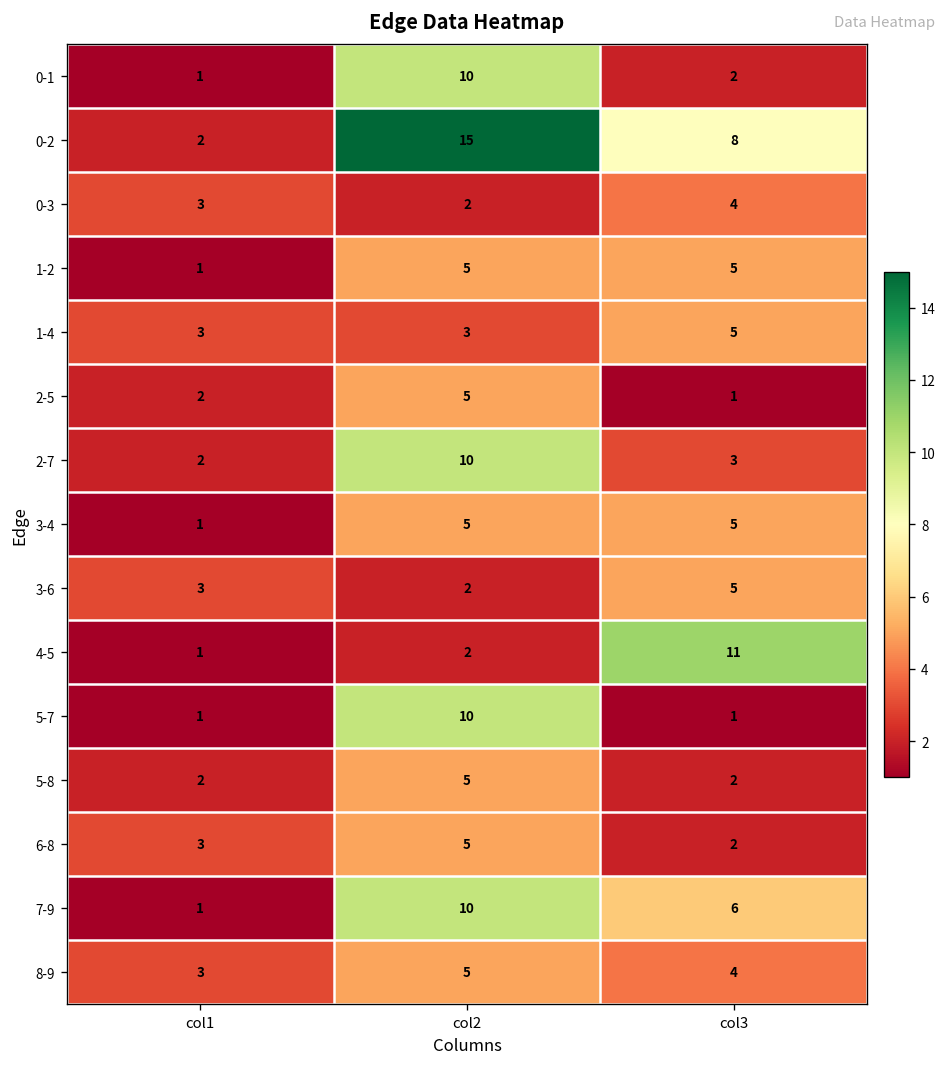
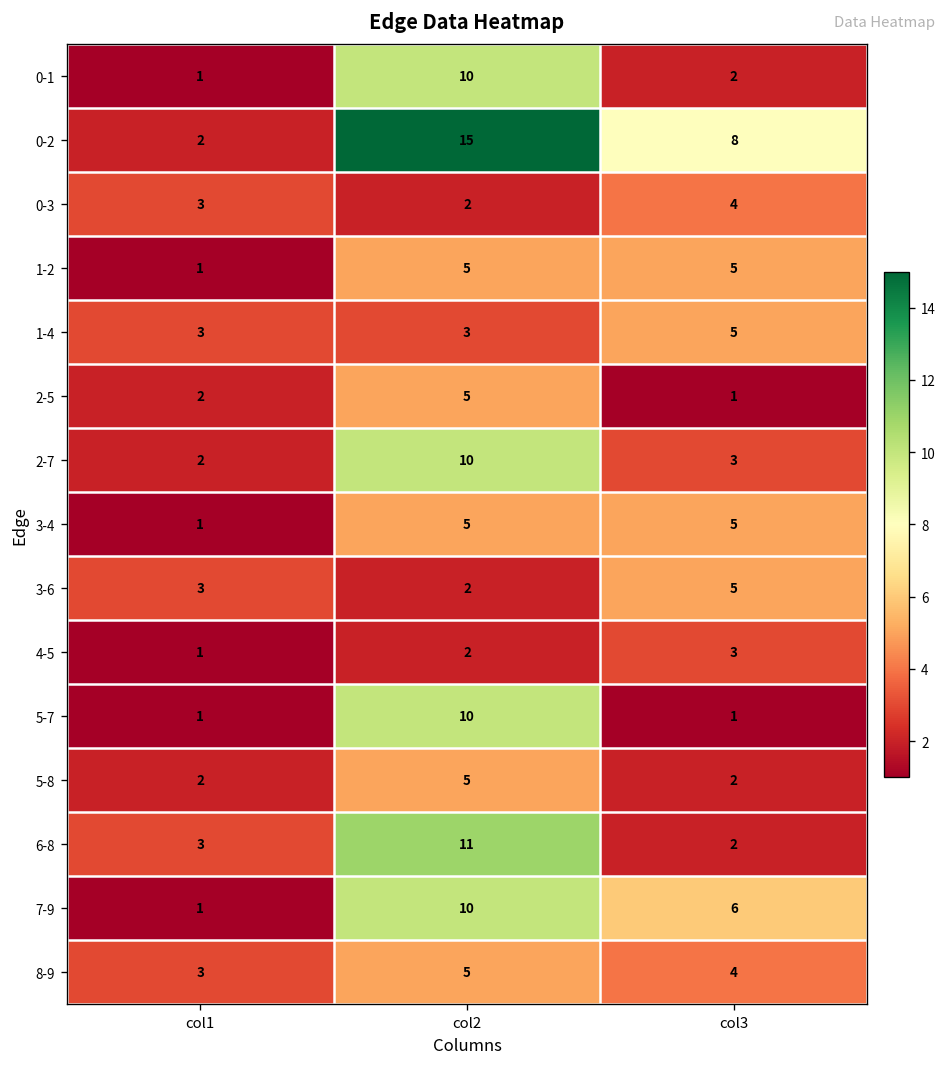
  {
    "0-1": {
      "col1": 1,
      "col2": 10,
      "col3": 2
    },
    "0-2": {
      "col1": 2,
      "col2": 15,
      "col3": 8
    },
    "0-3": {
      "col1": 3,
      "col2": 2,
      "col3": 4
    },
    "1-2": {
      "col1": 1,
      "col2": 5,
      "col3": 5
    },
    "1-4": {
      "col1": 3,
      "col2": 3,
      "col3": 5
    },
    "2-5": {
      "col1": 2,
      "col2": 5,
      "col3": 1
    },
    "2-7": {
      "col1": 2,
      "col2": 10,
      "col3": 3
    },
    "3-4": {
      "col1": 1,
      "col2": 5,
      "col3": 5
    },
    "3-6": {
      "col1": 3,
      "col2": 2,
      "col3": 5
    },
    "4-5": {
      "col1": 1,
      "col2": 2,
-     "col3": 11
+     "col3": 3
    },
    "5-7": {
      "col1": 1,
      "col2": 10,
      "col3": 1
    },
    "5-8": {
      "col1": 2,
      "col2": 5,
      "col3": 2
    },
    "6-8": {
      "col1": 3,
-     "col2": 5,
+     "col2": 11,
      "col3": 2
    },
    "7-9": {
      "col1": 1,
      "col2": 10,
      "col3": 6
    },
    "8-9": {
      "col1": 3,
      "col2": 5,
      "col3": 4
    }
  }
